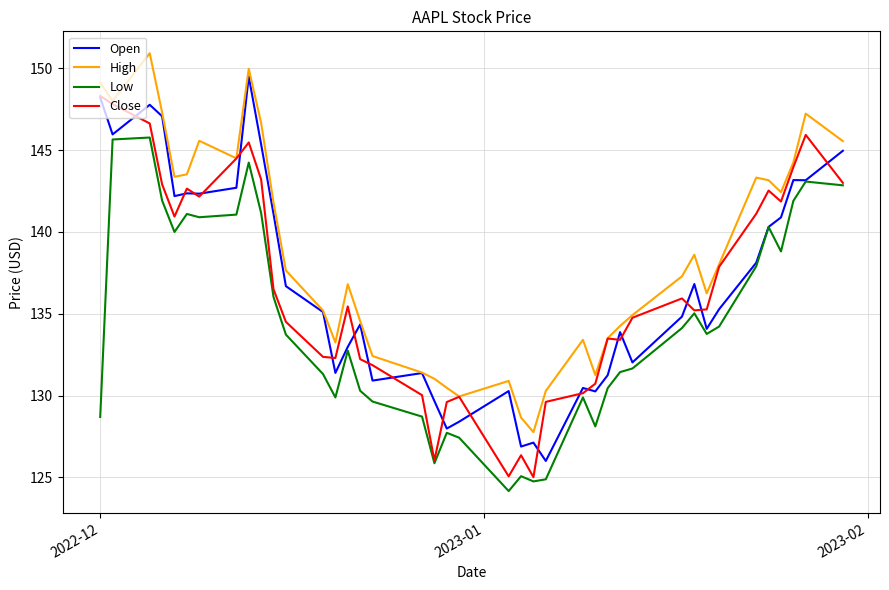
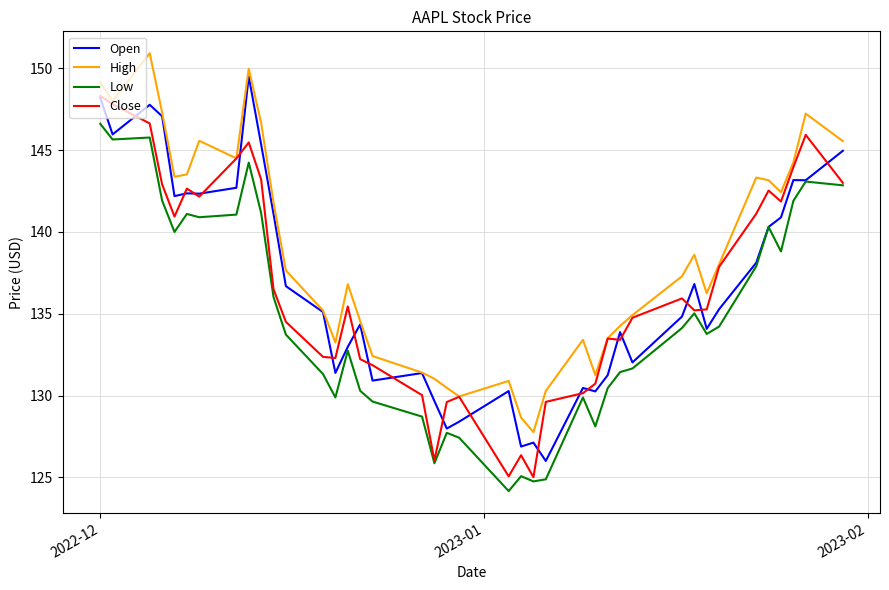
  {
    "Low": {
-     "2022-12": 128.7
+     "2022-12": 146.6
    }
  }
